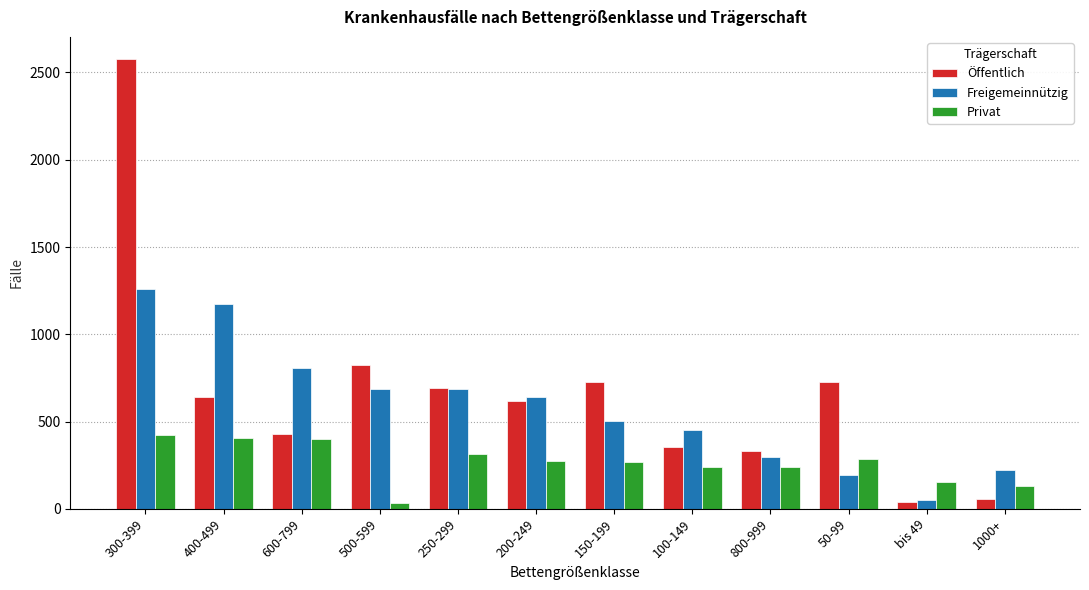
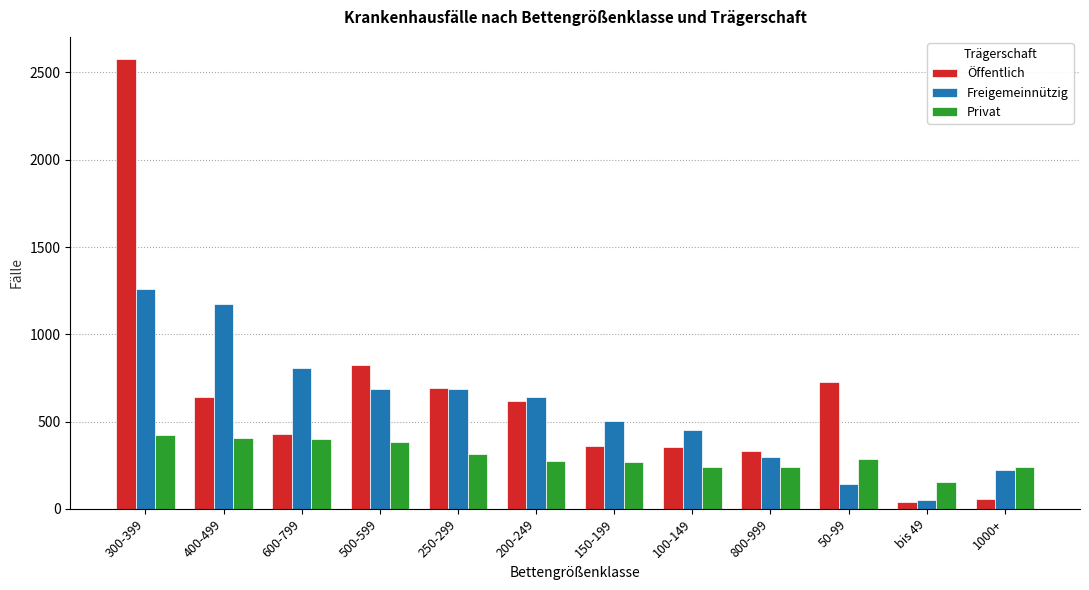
  {
    "Öffentlich": {
      "300-399": 2580,
      "400-499": 640,
      "600-799": 430,
      "500-599": 830,
      "250-299": 690,
      "200-249": 620,
-     "150-199": 730,
+     "150-199": 360,
      "100-149": 360,
      "800-999": 330,
      "50-99": 730,
      "bis 49": 40,
      "1000+": 50
    },
    "Freigemeinnützig": {
      "300-399": 1260,
      "400-499": 1170,
      "600-799": 810,
      "500-599": 690,
      "250-299": 690,
      "200-249": 640,
      "150-199": 500,
      "100-149": 450,
      "800-999": 300,
-     "50-99": 190,
+     "50-99": 140,
      "bis 49": 50,
      "1000+": 220
    },
    "Privat": {
      "300-399": 420,
      "400-499": 400,
      "600-799": 400,
-     "500-599": 30,
+     "500-599": 380,
      "250-299": 320,
      "200-249": 270,
      "150-199": 270,
      "100-149": 240,
      "800-999": 240,
      "50-99": 290,
      "bis 49": 160,
-     "1000+": 130
+     "1000+": 240
    }
  }
